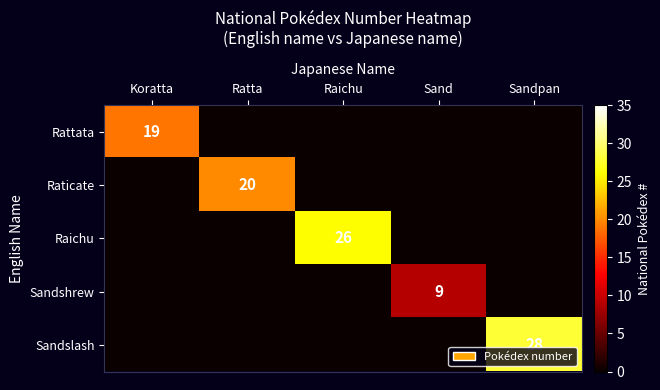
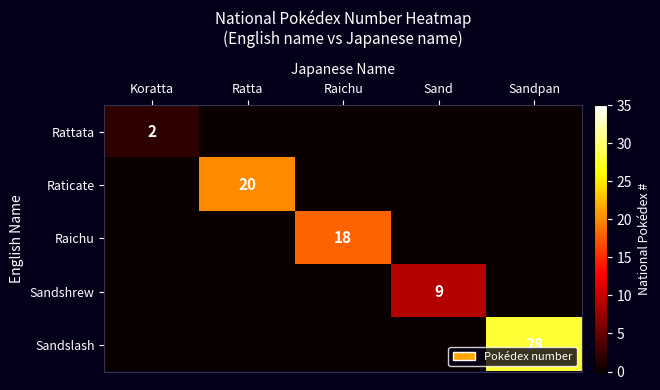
  {
    "Rattata": {
-     "Koratta": 19
+     "Koratta": 2
    },
    "Raticate": {
      "Ratta": 20
    },
    "Raichu": {
-     "Raichu": 26
+     "Raichu": 18
    },
    "Sandshrew": {
      "Sand": 9
    }
  }
